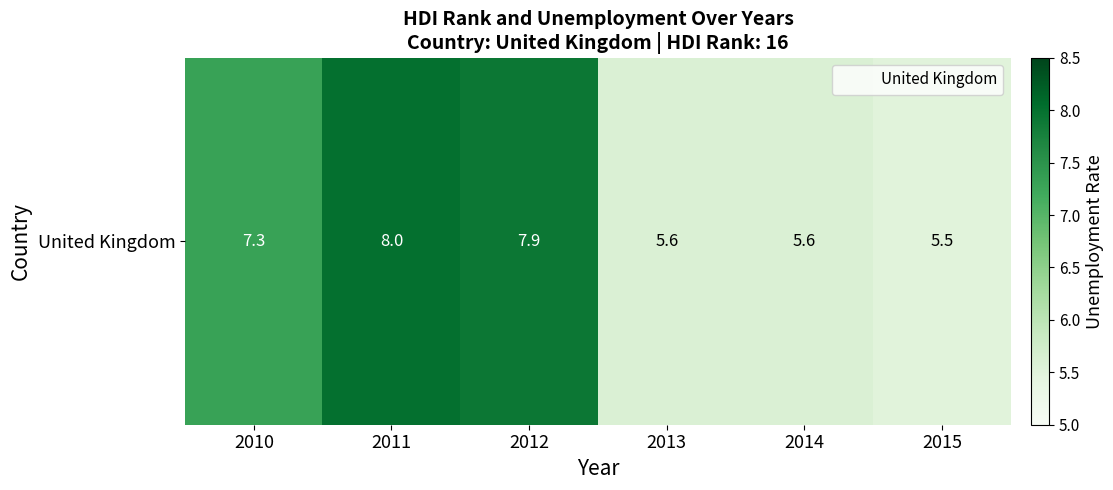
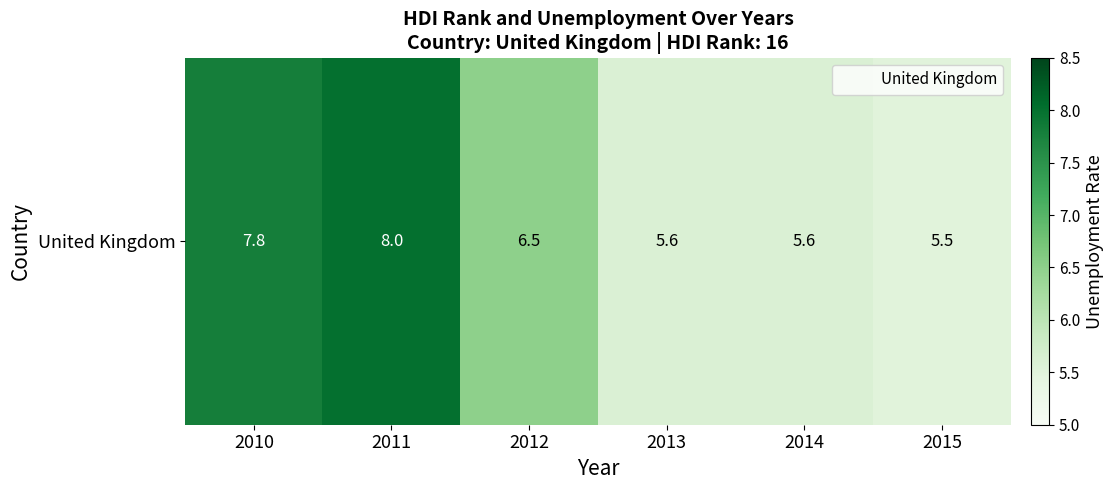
  {
    "United Kingdom": {
-     "2010": 7.3,
+     "2010": 7.8,
      "2011": 8.0,
-     "2012": 7.9,
+     "2012": 6.5,
      "2013": 5.6,
      "2014": 5.6,
      "2015": 5.5
    }
  }
